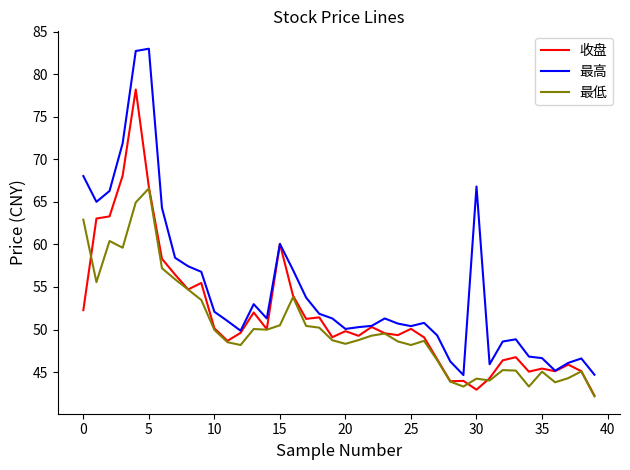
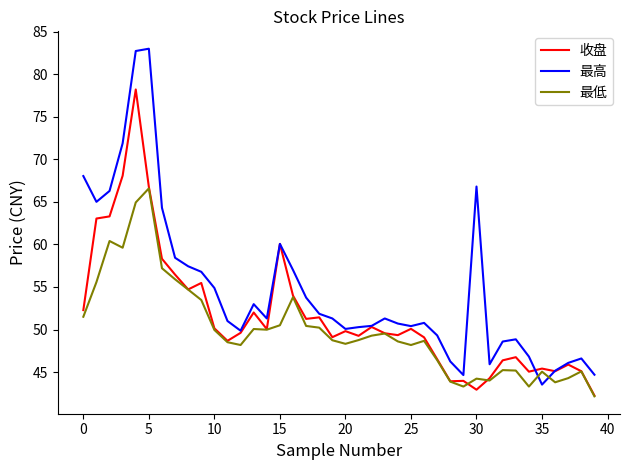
  {
    "收盘": {
      "0": 52,
      "25": 50,
      "30": 43,
      "35": 45
    },
    "最高": {
      "0": 68,
      "5": 83,
-     "10": 52,
+     "10": 55,
      "25": 50,
      "30": 67,
-     "35": 47
+     "35": 44
    },
    "最低": {
-     "0": 63,
+     "0": 52,
      "15": 51,
      "20": 48,
      "25": 48,
      "30": 44,
      "35": 45
    }
  }
